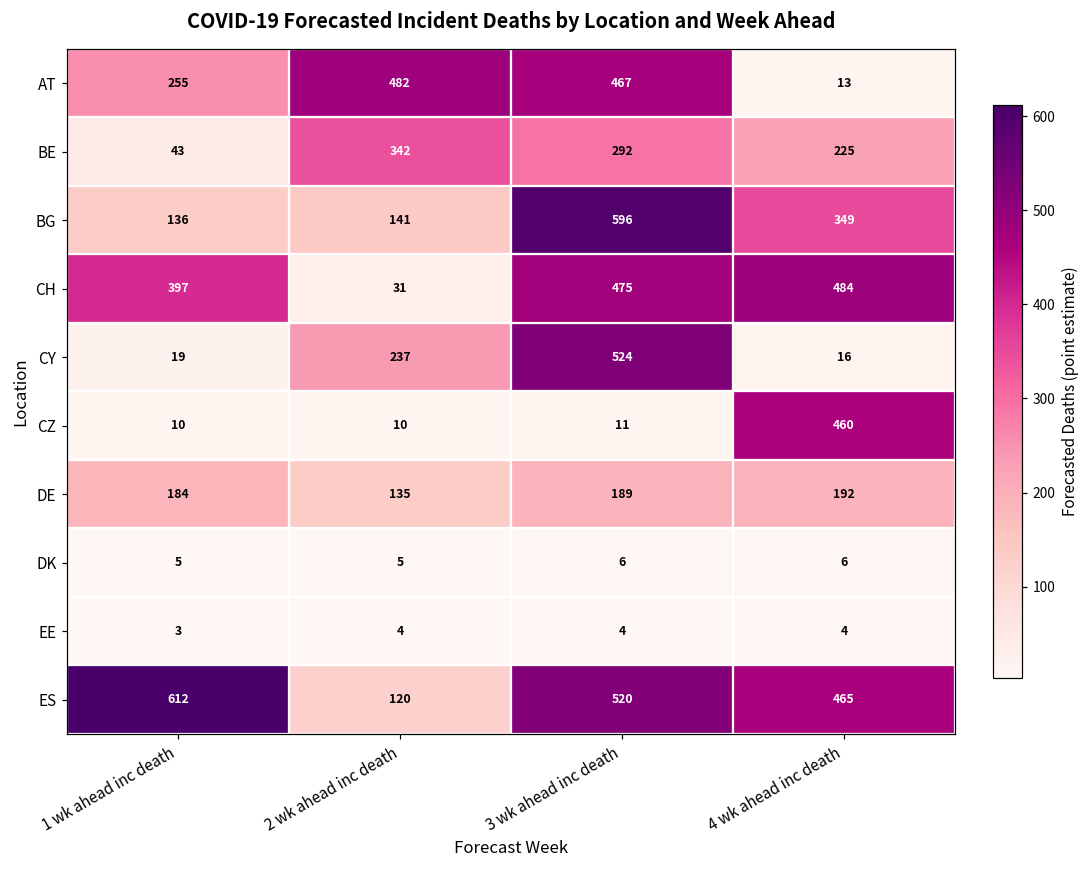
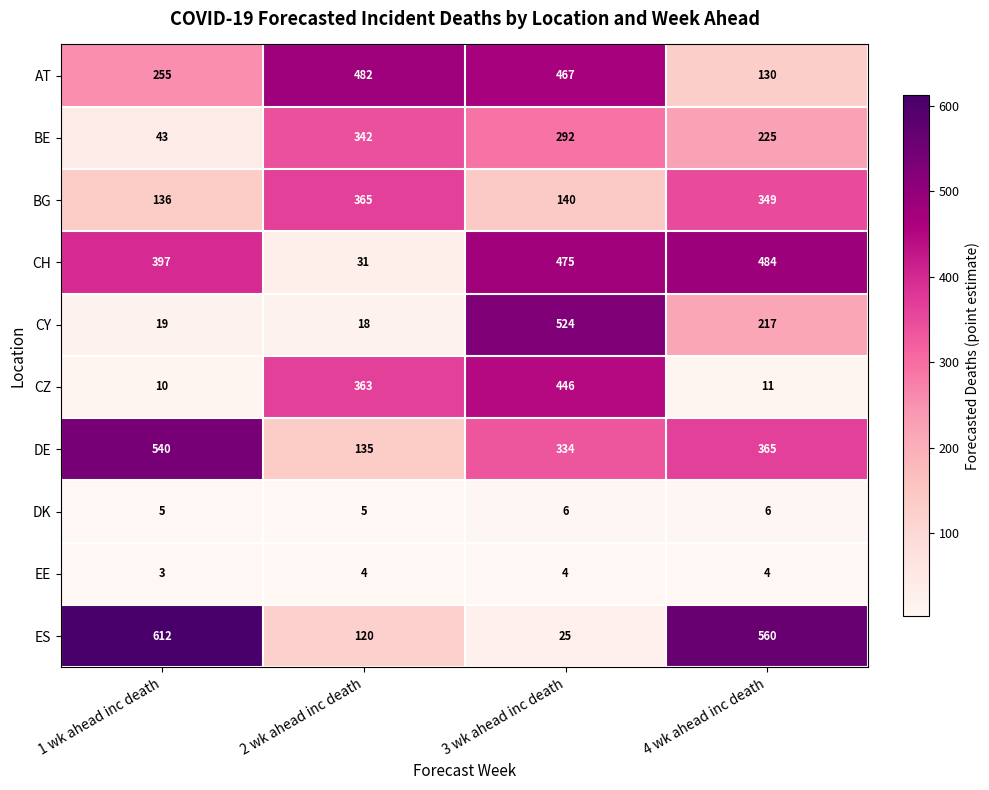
  {
    "AT": {
      "1 wk ahead inc death": 255,
      "2 wk ahead inc death": 482,
      "3 wk ahead inc death": 467,
-     "4 wk ahead inc death": 13
+     "4 wk ahead inc death": 130
    },
    "BE": {
      "1 wk ahead inc death": 43,
      "2 wk ahead inc death": 342,
      "3 wk ahead inc death": 292,
      "4 wk ahead inc death": 225
    },
    "BG": {
      "1 wk ahead inc death": 136,
-     "2 wk ahead inc death": 141,
-     "3 wk ahead inc death": 596,
+     "2 wk ahead inc death": 365,
+     "3 wk ahead inc death": 140,
      "4 wk ahead inc death": 349
    },
    "CH": {
      "1 wk ahead inc death": 397,
      "2 wk ahead inc death": 31,
      "3 wk ahead inc death": 475,
      "4 wk ahead inc death": 484
    },
    "CY": {
      "1 wk ahead inc death": 19,
-     "2 wk ahead inc death": 237,
+     "2 wk ahead inc death": 18,
      "3 wk ahead inc death": 524,
-     "4 wk ahead inc death": 16
+     "4 wk ahead inc death": 217
    },
    "CZ": {
      "1 wk ahead inc death": 10,
-     "2 wk ahead inc death": 10,
-     "3 wk ahead inc death": 11,
-     "4 wk ahead inc death": 460
+     "2 wk ahead inc death": 363,
+     "3 wk ahead inc death": 446,
+     "4 wk ahead inc death": 11
    },
    "DE": {
-     "1 wk ahead inc death": 184,
+     "1 wk ahead inc death": 540,
      "2 wk ahead inc death": 135,
-     "3 wk ahead inc death": 189,
-     "4 wk ahead inc death": 192
+     "3 wk ahead inc death": 334,
+     "4 wk ahead inc death": 365
    },
    "DK": {
      "1 wk ahead inc death": 5,
      "2 wk ahead inc death": 5,
      "3 wk ahead inc death": 6,
      "4 wk ahead inc death": 6
    },
    "EE": {
      "1 wk ahead inc death": 3,
      "2 wk ahead inc death": 4,
      "3 wk ahead inc death": 4,
      "4 wk ahead inc death": 4
    },
    "ES": {
      "1 wk ahead inc death": 612,
      "2 wk ahead inc death": 120,
-     "3 wk ahead inc death": 520,
-     "4 wk ahead inc death": 465
+     "3 wk ahead inc death": 25,
+     "4 wk ahead inc death": 560
    }
  }
